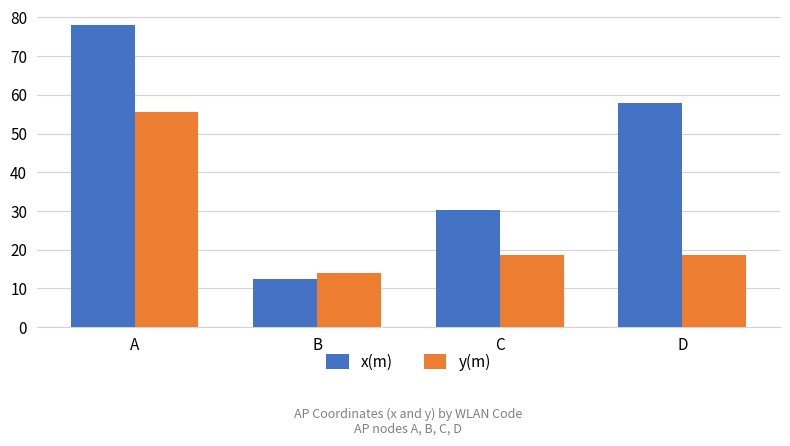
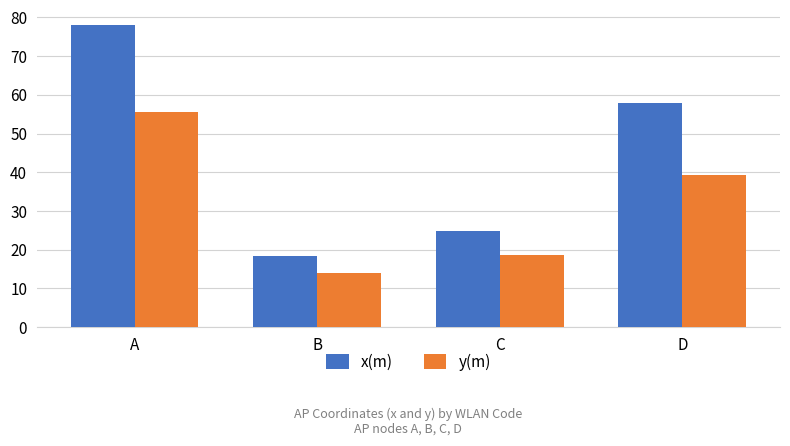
  {
    "x(m)": {
      "A": 78,
-     "B": 13,
-     "C": 30,
+     "B": 18,
+     "C": 25,
      "D": 58
    },
    "y(m)": {
      "A": 56,
      "B": 14,
      "C": 19,
-     "D": 19
+     "D": 39
    }
  }
